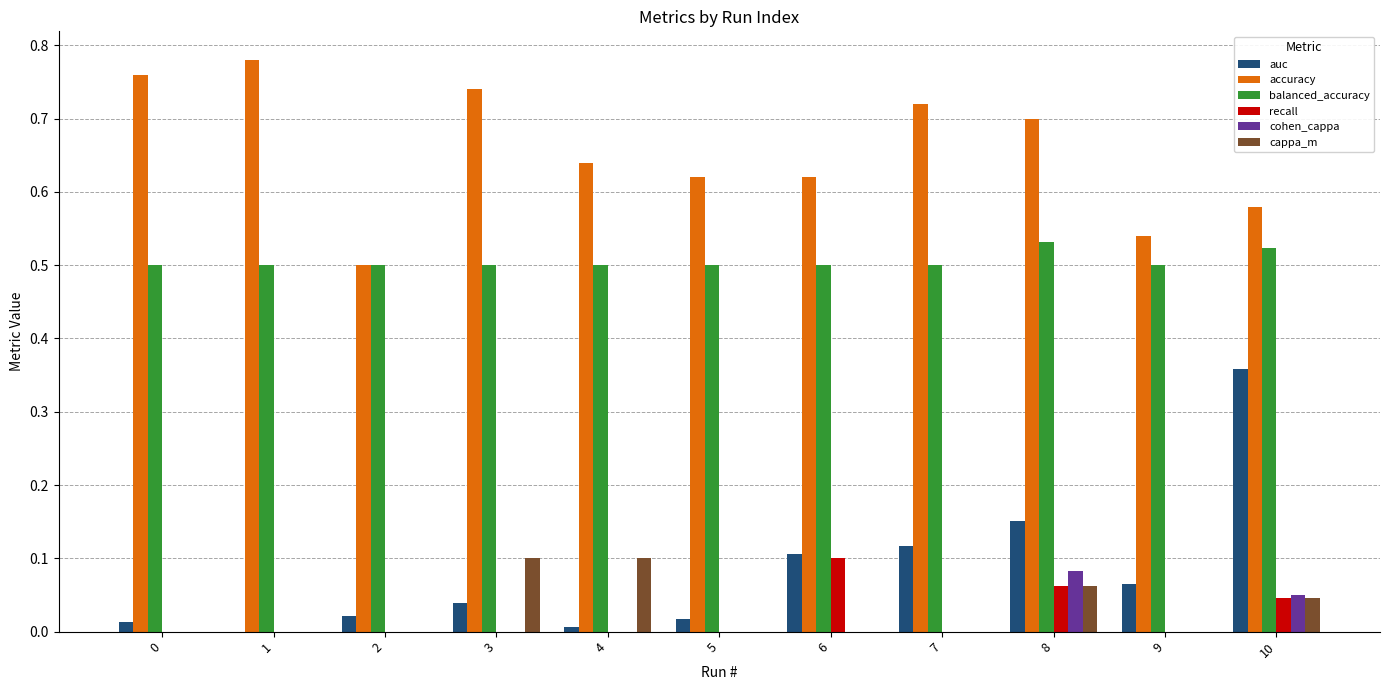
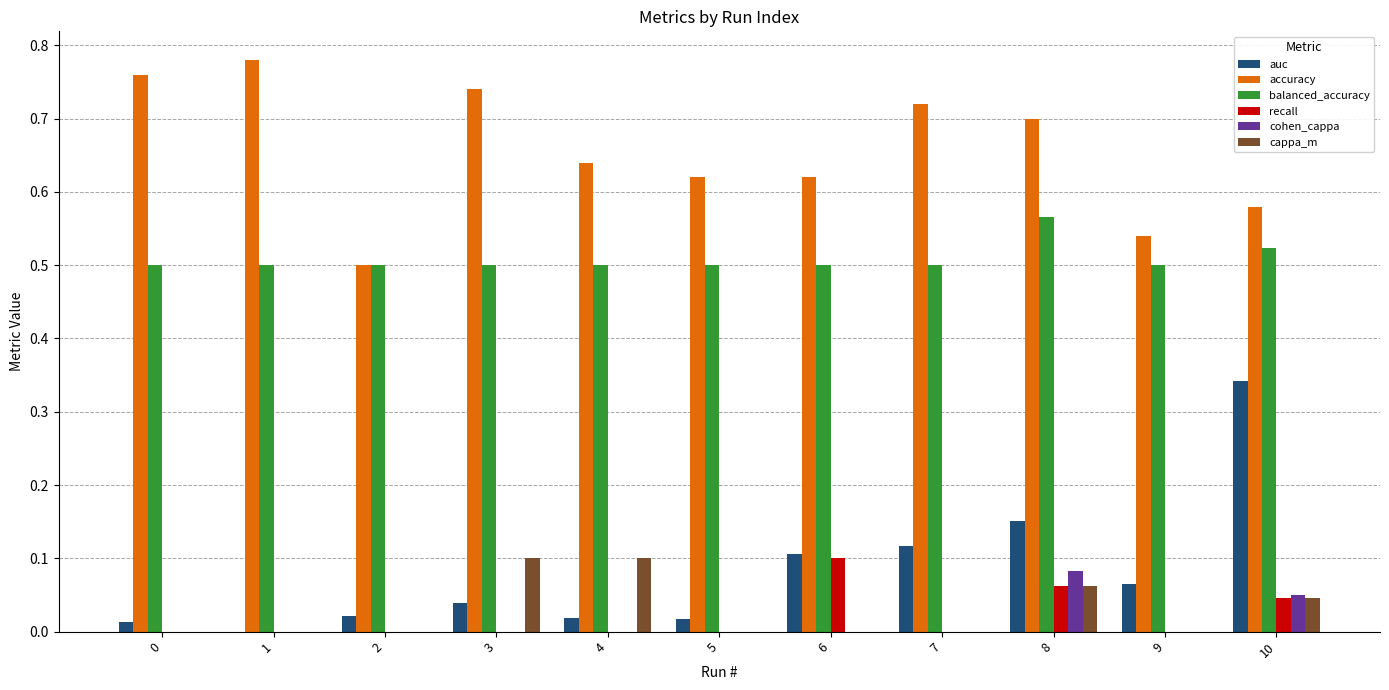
  {
    "auc": {
      "0": 0.01,
      "1": 0.00,
      "2": 0.02,
      "3": 0.04,
-     "4": 0.01,
+     "4": 0.02,
      "5": 0.02,
      "6": 0.11,
      "7": 0.12,
      "8": 0.15,
      "9": 0.06,
-     "10": 0.36
+     "10": 0.34
    },
    "accuracy": {
      "0": 0.76,
      "1": 0.78,
      "2": 0.50,
      "3": 0.74,
      "4": 0.64,
      "5": 0.62,
      "6": 0.62,
      "7": 0.72,
      "8": 0.70,
      "9": 0.54,
      "10": 0.58
    },
    "balanced_accuracy": {
      "0": 0.50,
      "1": 0.50,
      "2": 0.50,
      "3": 0.50,
      "4": 0.50,
      "5": 0.50,
      "6": 0.50,
      "7": 0.50,
-     "8": 0.53,
+     "8": 0.57,
      "9": 0.50,
      "10": 0.52
    },
    "recall": {
      "0": 0.00,
      "1": 0.00,
      "2": 0.00,
      "3": 0.00,
      "4": 0.00,
      "5": 0.00,
      "6": 0.10,
      "7": 0.00,
      "8": 0.06,
      "9": 0.00,
      "10": 0.05
    },
    "cohen_cappa": {
      "0": 0.00,
      "1": 0.00,
      "2": 0.00,
      "3": 0.00,
      "4": 0.00,
      "5": 0.00,
      "6": 0.00,
      "7": 0.00,
      "8": 0.08,
      "9": 0.00,
      "10": 0.05
    },
    "cappa_m": {
      "0": 0.00,
      "1": 0.00,
      "2": 0.00,
      "3": 0.10,
      "4": 0.10,
      "5": 0.00,
      "6": 0.00,
      "7": 0.00,
      "8": 0.06,
      "9": 0.00,
      "10": 0.05
    }
  }
